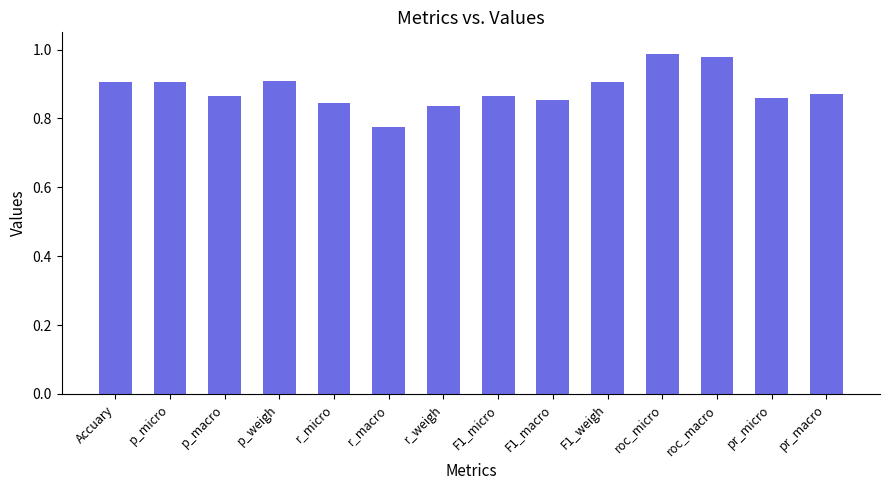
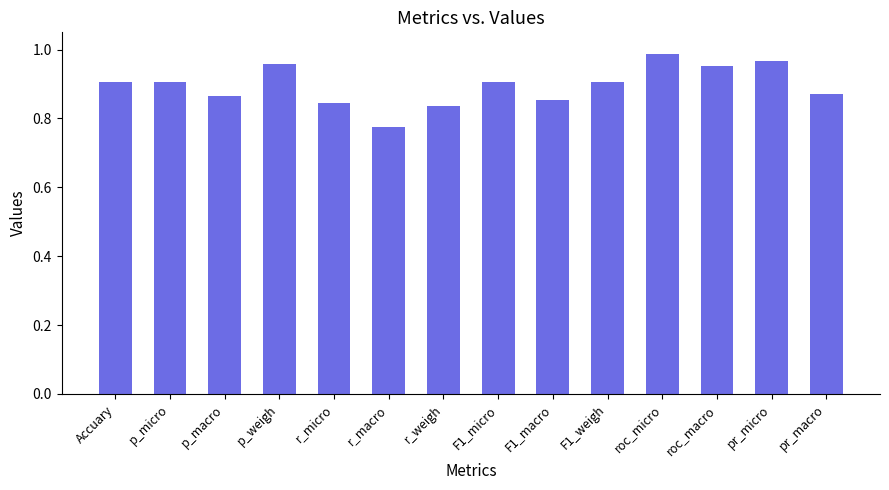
  {
    "Accuary": 0.91,
    "p_micro": 0.91,
    "p_macro": 0.86,
-   "p_weigh": 0.91,
+   "p_weigh": 0.96,
    "r_micro": 0.84,
    "r_macro": 0.77,
    "r_weigh": 0.84,
-   "F1_micro": 0.86,
+   "F1_micro": 0.91,
    "F1_macro": 0.85,
    "F1_weigh": 0.91,
    "roc_micro": 0.99,
-   "roc_macro": 0.98,
-   "pr_micro": 0.86,
+   "roc_macro": 0.95,
+   "pr_micro": 0.97,
    "pr_macro": 0.87
  }
